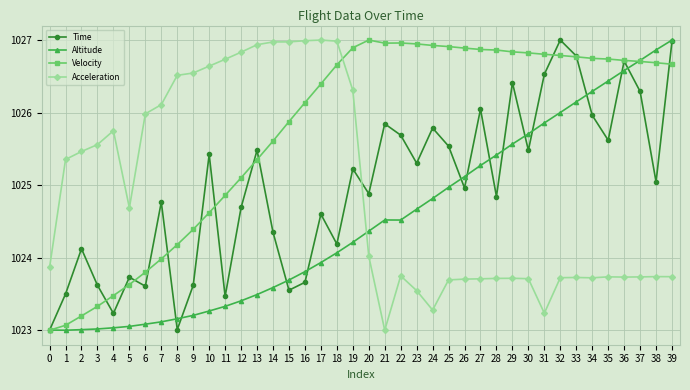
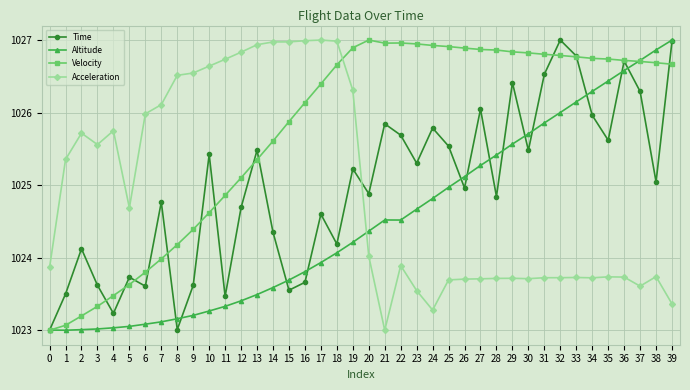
  {
    "Acceleration": {
      "0": 1023.9,
      "1": 1025.4,
-     "2": 1025.5,
+     "2": 1025.7,
      "3": 1025.6,
      "4": 1025.7,
      "5": 1024.7,
      "6": 1026.0,
      "7": 1026.1,
      "8": 1026.5,
      "9": 1026.5,
      "10": 1026.6,
      "11": 1026.7,
      "12": 1026.8,
      "13": 1026.9,
      "14": 1027.0,
      "15": 1027.0,
      "16": 1027.0,
      "17": 1027.0,
      "18": 1027.0,
      "19": 1026.3,
      "20": 1024.0,
      "21": 1023.0,
-     "22": 1023.7,
+     "22": 1023.9,
      "23": 1023.5,
      "24": 1023.3,
      "25": 1023.7,
      "26": 1023.7,
      "27": 1023.7,
      "28": 1023.7,
      "29": 1023.7,
      "30": 1023.7,
-     "31": 1023.2,
+     "31": 1023.7,
      "32": 1023.7,
      "33": 1023.7,
      "34": 1023.7,
      "35": 1023.7,
      "36": 1023.7,
-     "37": 1023.7,
+     "37": 1023.6,
      "38": 1023.7,
-     "39": 1023.7
+     "39": 1023.4
    }
  }
